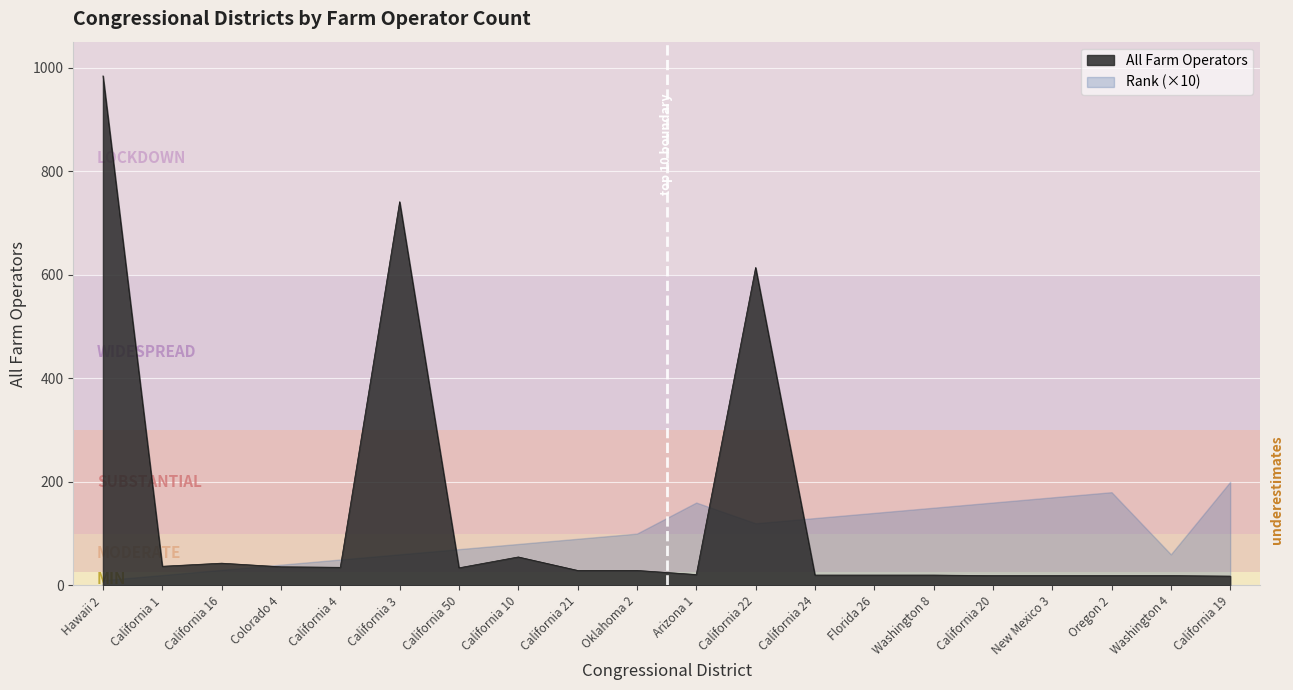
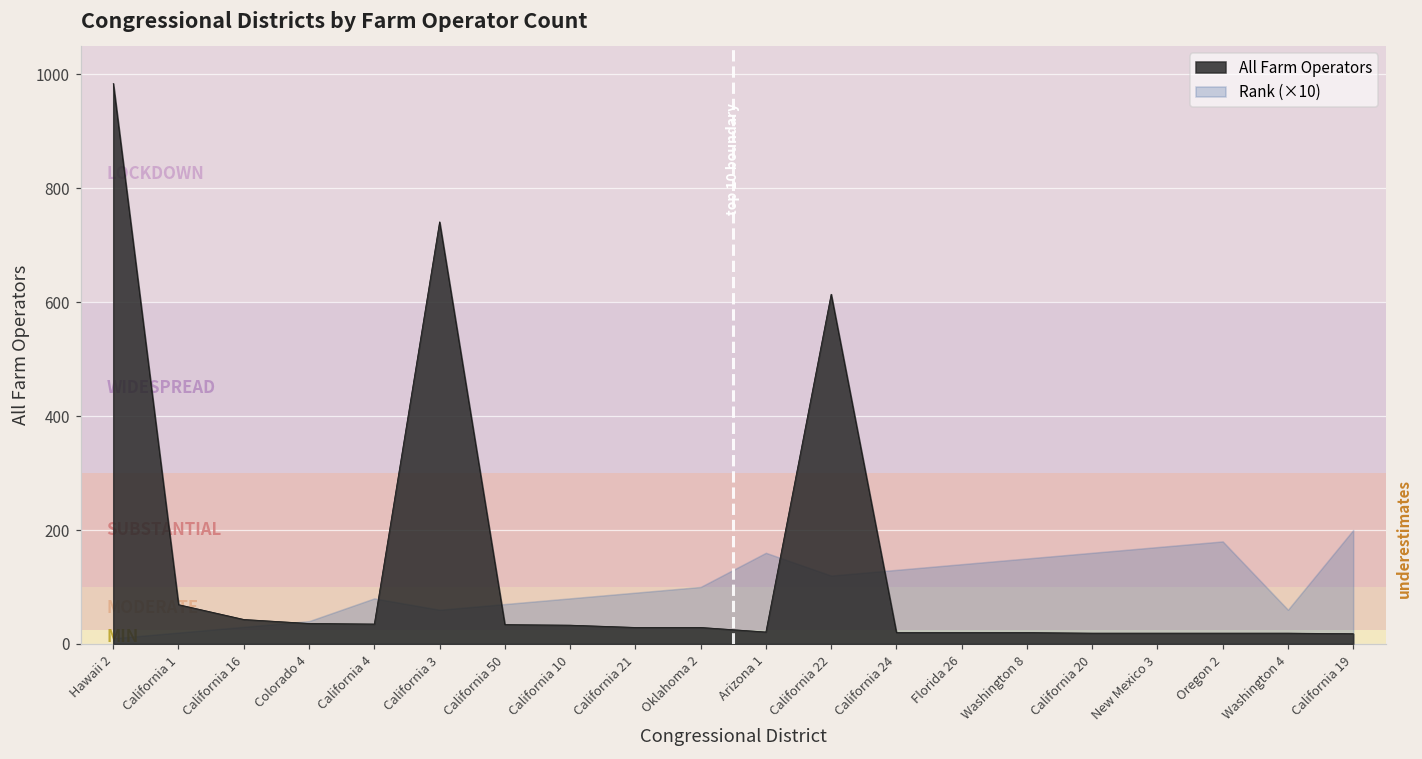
  {
    "All Farm Operators": {
      "Hawaii 2": 980,
-     "California 1": 40,
+     "California 1": 70,
      "California 16": 40,
      "California 4": 40,
      "California 3": 740,
      "California 50": 30,
-     "California 10": 60,
+     "California 10": 30,
      "California 21": 30,
      "Oklahoma 2": 30,
      "Arizona 1": 20,
      "California 22": 610,
      "California 24": 20,
      "Florida 26": 20,
      "Washington 8": 20,
      "California 20": 20,
      "New Mexico 3": 20,
      "Oregon 2": 20,
      "Washington 4": 20,
      "California 19": 20
    },
    "Rank (×10)": {
      "Hawaii 2": 10,
      "California 1": 20,
      "California 16": 30,
-     "California 4": 50,
+     "California 4": 80,
      "California 3": 60,
      "California 50": 70,
      "California 10": 80,
      "California 21": 90,
      "Oklahoma 2": 100,
      "Arizona 1": 160,
      "California 22": 120,
      "California 24": 130,
      "Florida 26": 140,
      "Washington 8": 150,
      "California 20": 160,
      "New Mexico 3": 170,
      "Oregon 2": 180,
      "Washington 4": 60,
      "California 19": 200
    }
  }
